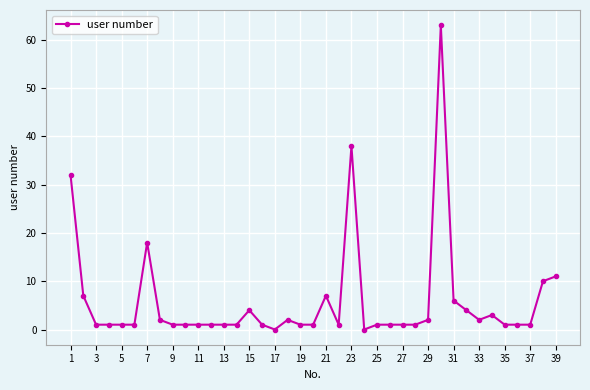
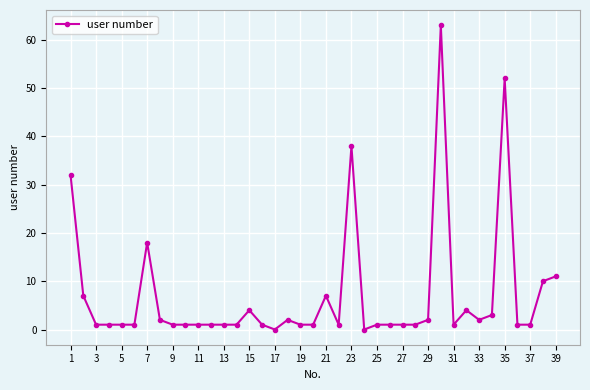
  {
    "1": 32,
    "3": 1,
    "5": 1,
    "7": 18,
    "9": 1,
    "11": 1,
    "13": 1,
    "15": 4,
    "17": 0,
    "19": 1,
    "21": 7,
    "23": 38,
    "25": 1,
    "27": 1,
    "29": 2,
-   "31": 6,
+   "31": 1,
    "33": 2,
-   "35": 1,
+   "35": 52,
    "37": 1,
    "39": 11
  }
